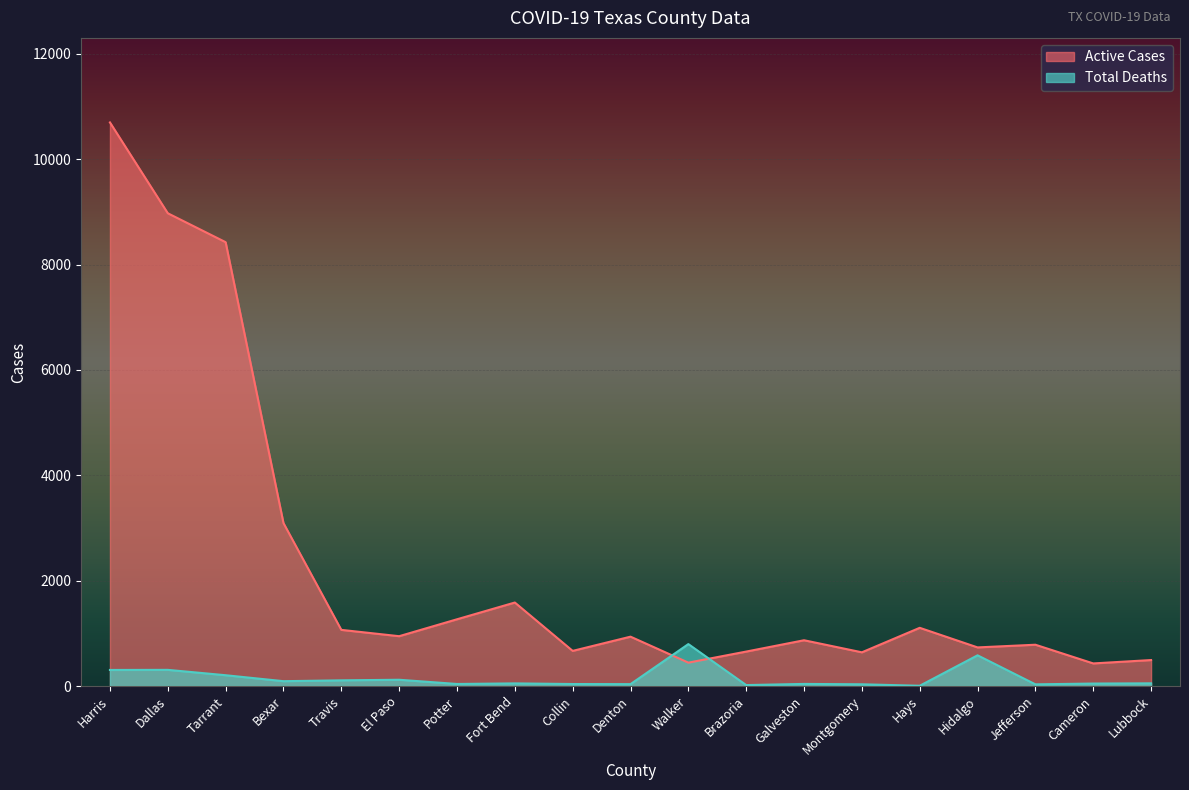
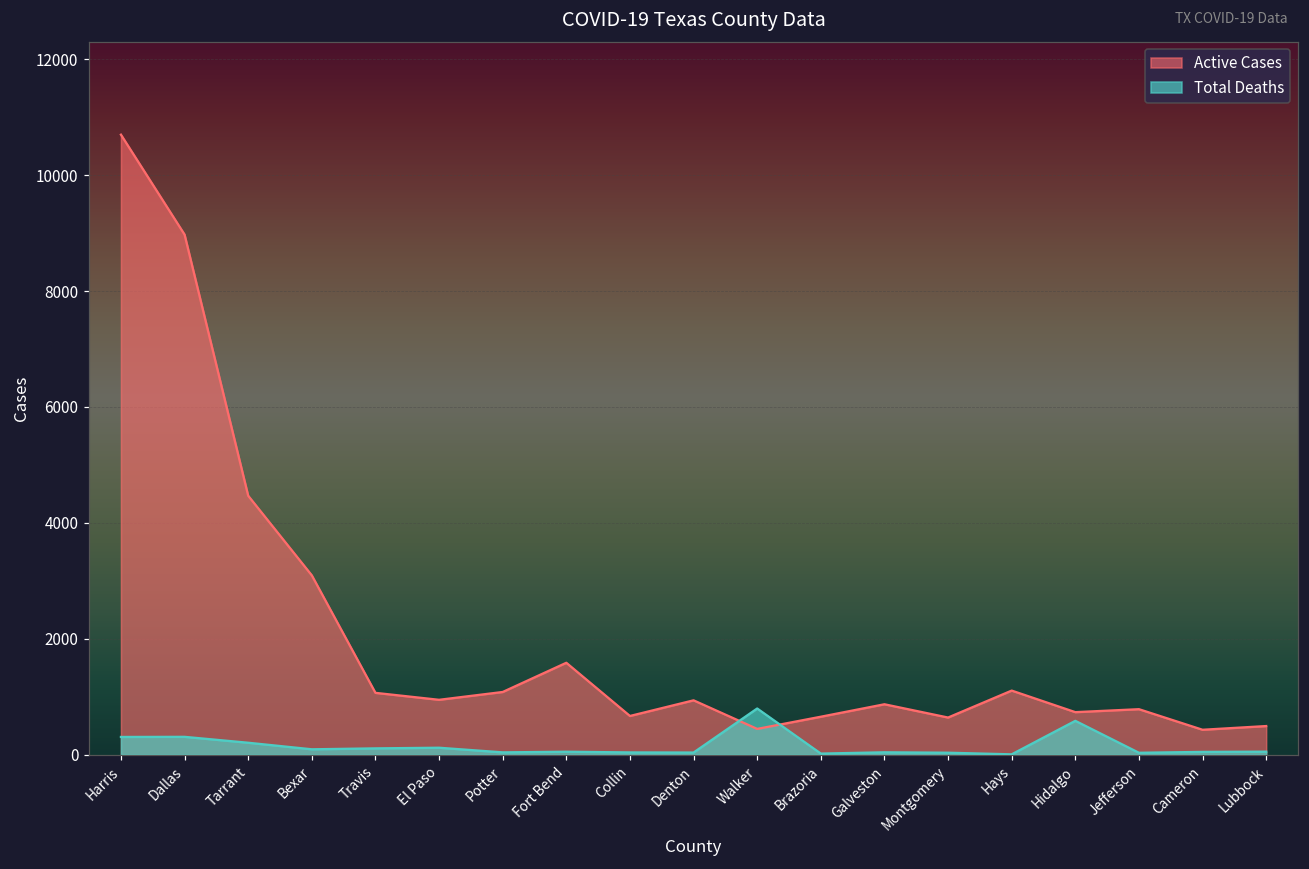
  {
    "Active Cases": {
      "Harris": 10700,
      "Dallas": 9000,
-     "Tarrant": 8400,
+     "Tarrant": 4500,
      "Bexar": 3100,
      "Travis": 1100,
      "El Paso": 900,
-     "Potter": 1300,
+     "Potter": 1100,
      "Fort Bend": 1600,
      "Collin": 700,
      "Denton": 900,
      "Walker": 400,
      "Brazoria": 700,
      "Galveston": 900,
      "Montgomery": 600,
      "Hays": 1100,
      "Hidalgo": 700,
      "Jefferson": 800,
      "Cameron": 400,
      "Lubbock": 500
    },
    "Total Deaths": {
      "Harris": 300,
      "Dallas": 300,
      "Tarrant": 200,
      "Bexar": 100,
      "Travis": 100,
      "El Paso": 100,
      "Potter": 0,
      "Fort Bend": 100,
      "Collin": 0,
      "Denton": 0,
      "Walker": 800,
      "Brazoria": 0,
      "Galveston": 0,
      "Montgomery": 0,
      "Hays": 0,
      "Hidalgo": 600,
      "Jefferson": 0,
      "Cameron": 0,
      "Lubbock": 100
    }
  }
